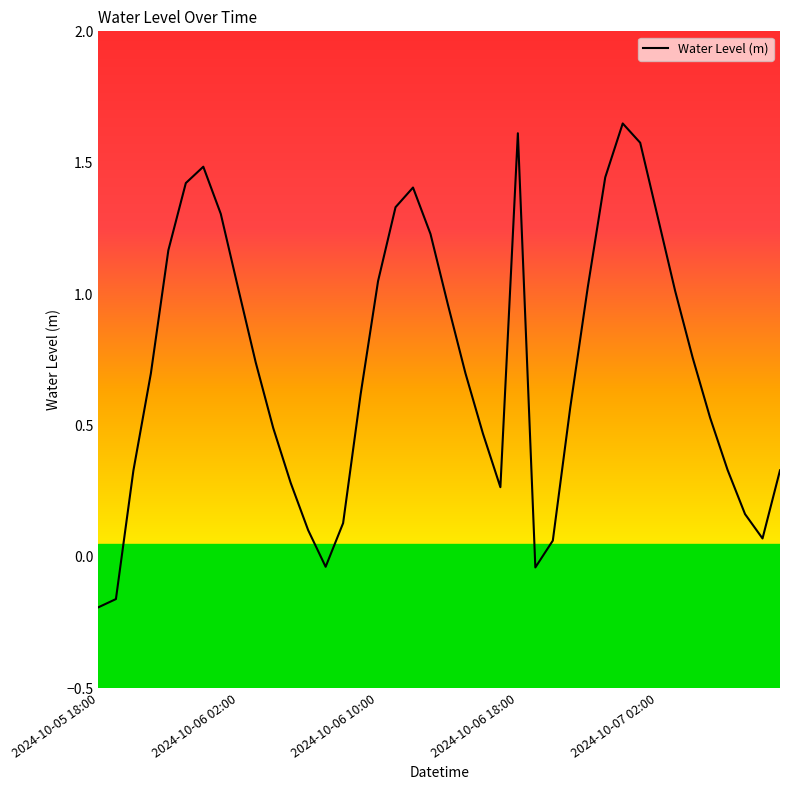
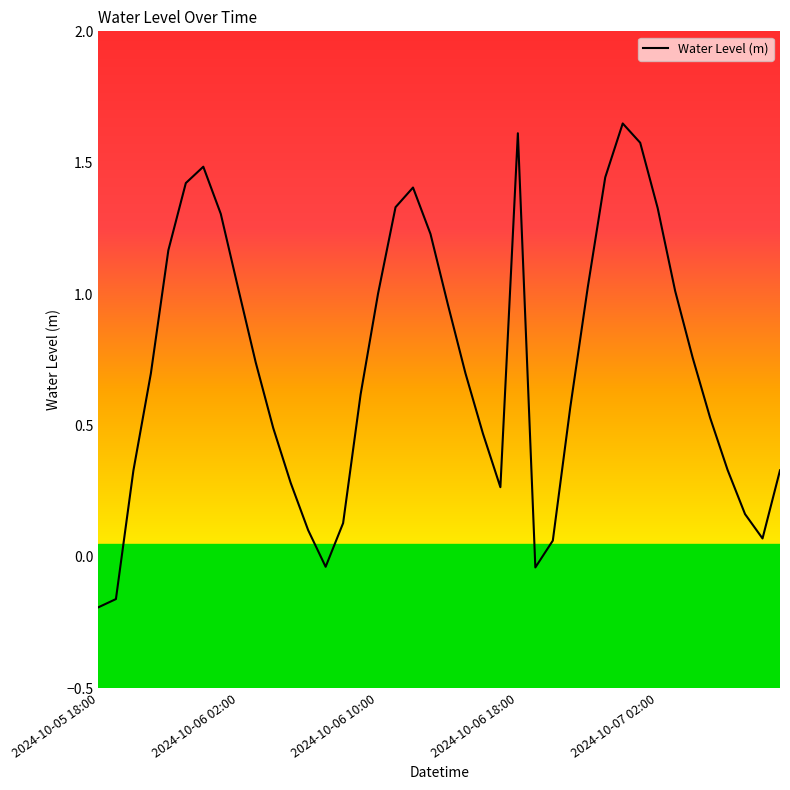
  {
    "2024-10-06 02:00": 1.02,
-   "2024-10-06 10:00": 1.05,
+   "2024-10-06 10:00": 1.00,
    "2024-10-06 18:00": 1.61,
-   "2024-10-07 02:00": 1.29
+   "2024-10-07 02:00": 1.33
  }
